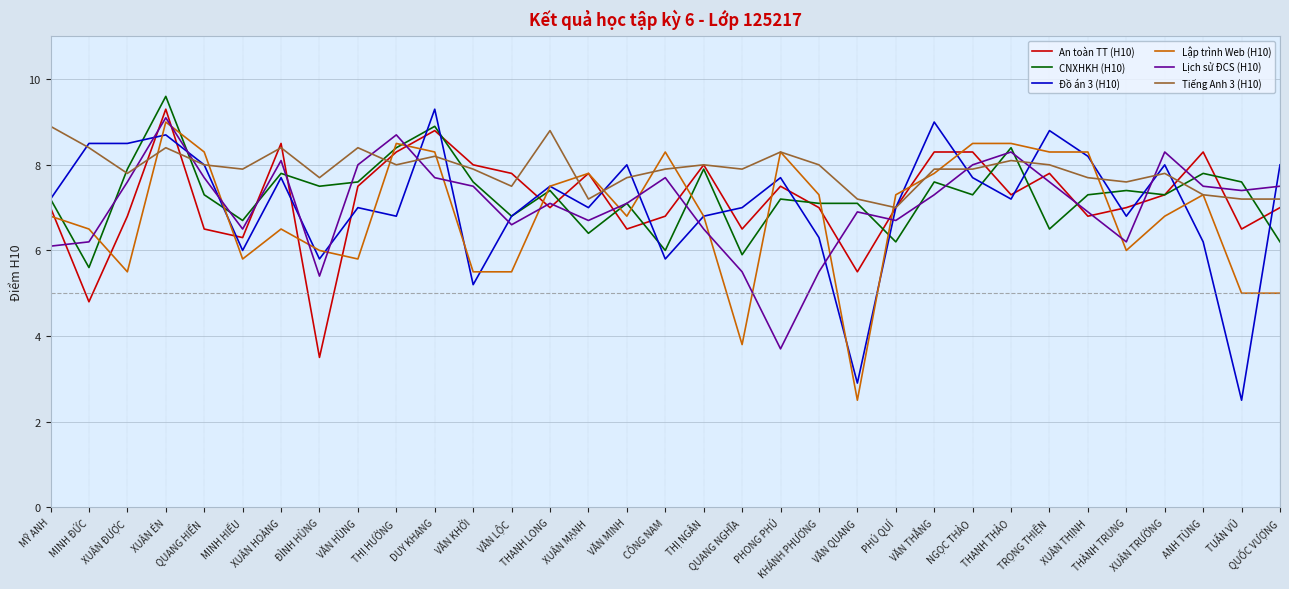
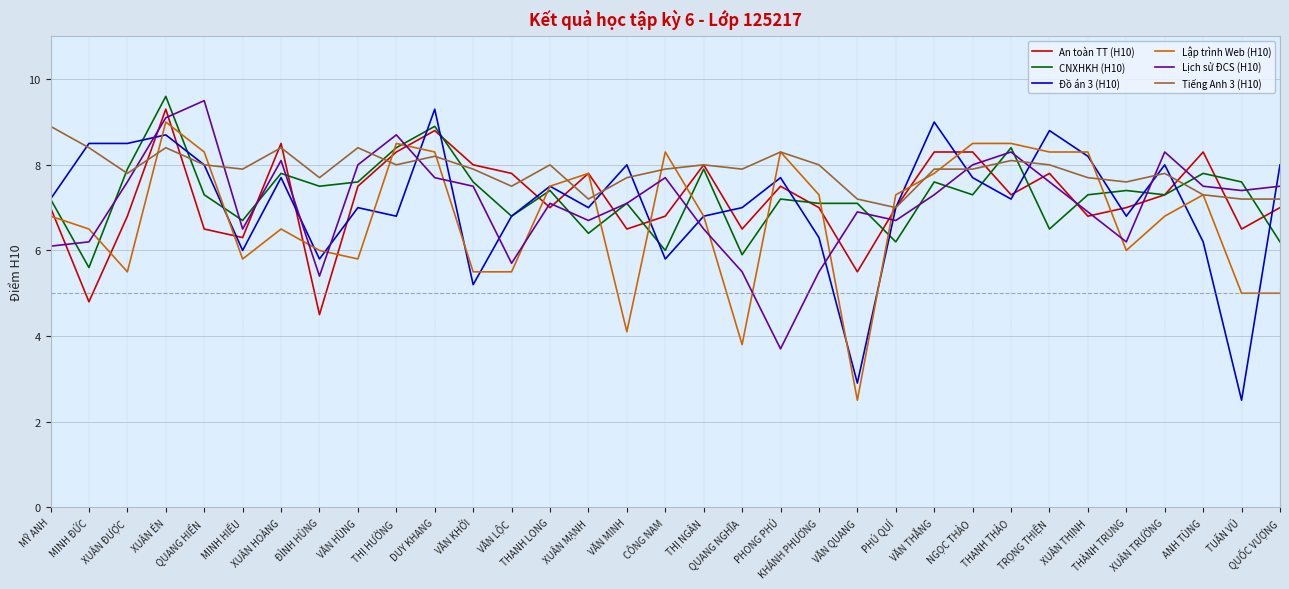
  {
    "An toàn TT (H10)": {
      "MỸ ANH": 7.0,
      "MINH ĐỨC": 4.8,
      "XUÂN ĐƯỢC": 6.8,
      "XUÂN ÉN": 9.3,
      "QUANG HIỂN": 6.5,
      "MINH HIẾU": 6.3,
      "XUÂN HOÀNG": 8.5,
-     "ĐÌNH HÙNG": 3.5,
+     "ĐÌNH HÙNG": 4.5,
      "VĂN HÙNG": 7.5,
      "THỊ HƯỜNG": 8.3,
      "DUY KHANG": 8.8,
      "VĂN KHỞI": 8.0,
      "VĂN LỘC": 7.8,
      "THANH LONG": 7.0,
      "VĂN MINH": 6.5,
      "CÔNG NAM": 6.8,
      "QUANG NGHĨA": 6.5,
      "PHONG PHÚ": 7.5,
      "KHÁNH PHƯƠNG": 7.0,
      "VĂN QUANG": 5.5,
      "VĂN THẮNG": 8.3,
      "NGỌC THẢO": 8.3,
      "THANH THẢO": 7.3,
      "TRỌNG THIỆN": 7.8,
      "XUÂN THỊNH": 6.8,
      "THÀNH TRUNG": 7.0,
      "ANH TÙNG": 8.3,
      "TUẤN VŨ": 6.5,
      "QUỐC VƯỢNG": 7.0
    },
    "CNXHKH (H10)": {
      "MINH ĐỨC": 5.6,
      "XUÂN ĐƯỢC": 7.9,
      "XUÂN ÉN": 9.6,
      "QUANG HIỂN": 7.3,
      "MINH HIẾU": 6.7,
      "XUÂN HOÀNG": 7.8,
      "ĐÌNH HÙNG": 7.5,
      "VĂN HÙNG": 7.6,
      "THỊ HƯỜNG": 8.4,
      "DUY KHANG": 8.9,
      "VĂN KHỞI": 7.6,
      "THANH LONG": 7.4,
      "XUÂN MẠNH": 6.4,
      "CÔNG NAM": 6.0,
      "THỊ NGÂN": 7.9,
      "QUANG NGHĨA": 5.9,
      "PHONG PHÚ": 7.2,
      "KHÁNH PHƯƠNG": 7.1,
      "VĂN QUANG": 7.1,
      "PHÚ QUÍ": 6.2,
      "VĂN THẮNG": 7.6,
      "NGỌC THẢO": 7.3,
      "THANH THẢO": 8.4,
      "TRỌNG THIỆN": 6.5,
      "XUÂN THỊNH": 7.3,
      "THÀNH TRUNG": 7.4,
      "ANH TÙNG": 7.8,
      "TUẤN VŨ": 7.6,
      "QUỐC VƯỢNG": 6.2
    },
    "Đồ án 3 (H10)": {
      "MINH ĐỨC": 8.5,
      "XUÂN ĐƯỢC": 8.5,
      "XUÂN ÉN": 8.7,
      "MINH HIẾU": 6.0,
      "XUÂN HOÀNG": 7.7,
      "ĐÌNH HÙNG": 5.8,
      "VĂN HÙNG": 7.0,
      "THỊ HƯỜNG": 6.8,
      "DUY KHANG": 9.3,
      "VĂN KHỞI": 5.2,
      "XUÂN MẠNH": 7.0,
      "VĂN MINH": 8.0,
      "CÔNG NAM": 5.8,
      "QUANG NGHĨA": 7.0,
      "PHONG PHÚ": 7.7,
      "KHÁNH PHƯƠNG": 6.3,
      "VĂN QUANG": 2.9,
      "VĂN THẮNG": 9.0,
      "NGỌC THẢO": 7.7,
      "THANH THẢO": 7.2,
      "TRỌNG THIỆN": 8.8,
      "XUÂN THỊNH": 8.2,
      "THÀNH TRUNG": 6.8,
      "XUÂN TRƯỜNG": 8.0,
      "ANH TÙNG": 6.2,
      "TUẤN VŨ": 2.5,
      "QUỐC VƯỢNG": 8.0
    },
    "Lập trình Web (H10)": {
      "MỸ ANH": 6.8,
      "MINH ĐỨC": 6.5,
      "XUÂN ĐƯỢC": 5.5,
      "XUÂN ÉN": 9.0,
      "QUANG HIỂN": 8.3,
      "MINH HIẾU": 5.8,
      "XUÂN HOÀNG": 6.5,
      "ĐÌNH HÙNG": 6.0,
      "VĂN HÙNG": 5.8,
      "THỊ HƯỜNG": 8.5,
      "DUY KHANG": 8.3,
      "VĂN KHỞI": 5.5,
      "VĂN LỘC": 5.5,
-     "VĂN MINH": 6.8,
+     "VĂN MINH": 4.1,
      "CÔNG NAM": 8.3,
      "QUANG NGHĨA": 3.8,
      "KHÁNH PHƯƠNG": 7.3,
      "VĂN QUANG": 2.5,
      "PHÚ QUÍ": 7.3,
      "VĂN THẮNG": 7.8,
      "NGỌC THẢO": 8.5,
      "THANH THẢO": 8.5,
      "TRỌNG THIỆN": 8.3,
      "XUÂN THỊNH": 8.3,
      "THÀNH TRUNG": 6.0,
      "XUÂN TRƯỜNG": 6.8,
      "TUẤN VŨ": 5.0,
      "QUỐC VƯỢNG": 5.0
    },
    "Lịch sử ĐCS (H10)": {
      "MỸ ANH": 6.1,
      "MINH ĐỨC": 6.2,
      "XUÂN ĐƯỢC": 7.6,
      "XUÂN ÉN": 9.1,
-     "QUANG HIỂN": 7.7,
+     "QUANG HIỂN": 9.5,
      "MINH HIẾU": 6.5,
      "XUÂN HOÀNG": 8.1,
      "ĐÌNH HÙNG": 5.4,
      "VĂN HÙNG": 8.0,
      "THỊ HƯỜNG": 8.7,
      "DUY KHANG": 7.7,
      "VĂN KHỞI": 7.5,
-     "VĂN LỘC": 6.6,
+     "VĂN LỘC": 5.7,
      "THANH LONG": 7.1,
      "XUÂN MẠNH": 6.7,
      "CÔNG NAM": 7.7,
      "THỊ NGÂN": 6.5,
      "QUANG NGHĨA": 5.5,
      "PHONG PHÚ": 3.7,
      "KHÁNH PHƯƠNG": 5.5,
      "VĂN QUANG": 6.9,
      "PHÚ QUÍ": 6.7,
      "VĂN THẮNG": 7.3,
      "NGỌC THẢO": 8.0,
      "THANH THẢO": 8.3,
      "TRỌNG THIỆN": 7.6,
      "XUÂN THỊNH": 6.9,
      "THÀNH TRUNG": 6.2,
      "XUÂN TRƯỜNG": 8.3,
      "ANH TÙNG": 7.5,
      "TUẤN VŨ": 7.4,
      "QUỐC VƯỢNG": 7.5
    },
    "Tiếng Anh 3 (H10)": {
      "MỸ ANH": 8.9,
      "MINH ĐỨC": 8.4,
      "XUÂN ĐƯỢC": 7.8,
      "XUÂN ÉN": 8.4,
      "MINH HIẾU": 7.9,
      "XUÂN HOÀNG": 8.4,
      "ĐÌNH HÙNG": 7.7,
      "VĂN HÙNG": 8.4,
      "THỊ HƯỜNG": 8.0,
      "DUY KHANG": 8.2,
      "VĂN KHỞI": 7.9,
      "VĂN LỘC": 7.5,
-     "THANH LONG": 8.8,
+     "THANH LONG": 8.0,
      "XUÂN MẠNH": 7.2,
      "VĂN MINH": 7.7,
      "CÔNG NAM": 7.9,
      "QUANG NGHĨA": 7.9,
      "KHÁNH PHƯƠNG": 8.0,
      "VĂN QUANG": 7.2,
      "VĂN THẮNG": 7.9,
      "NGỌC THẢO": 7.9,
      "THANH THẢO": 8.1,
      "TRỌNG THIỆN": 8.0,
      "XUÂN THỊNH": 7.7,
      "THÀNH TRUNG": 7.6,
      "XUÂN TRƯỜNG": 7.8,
      "TUẤN VŨ": 7.2,
      "QUỐC VƯỢNG": 7.2
    }
  }
